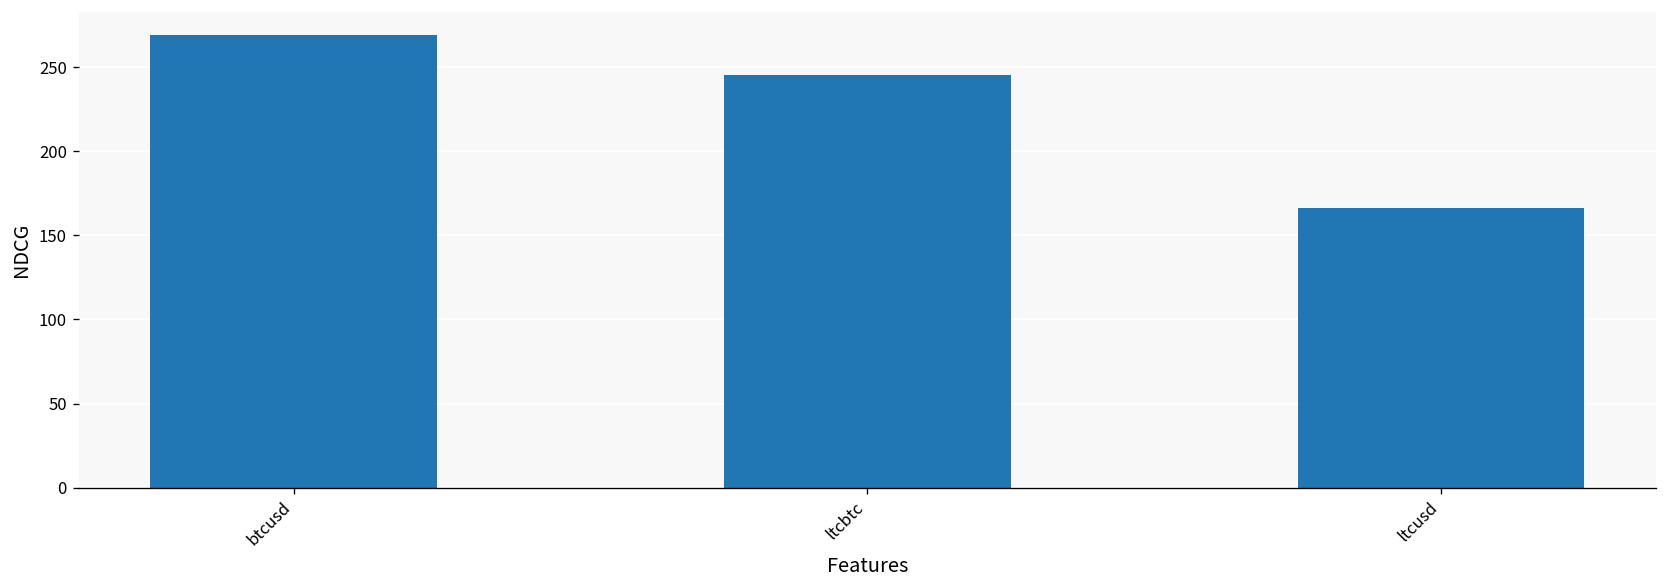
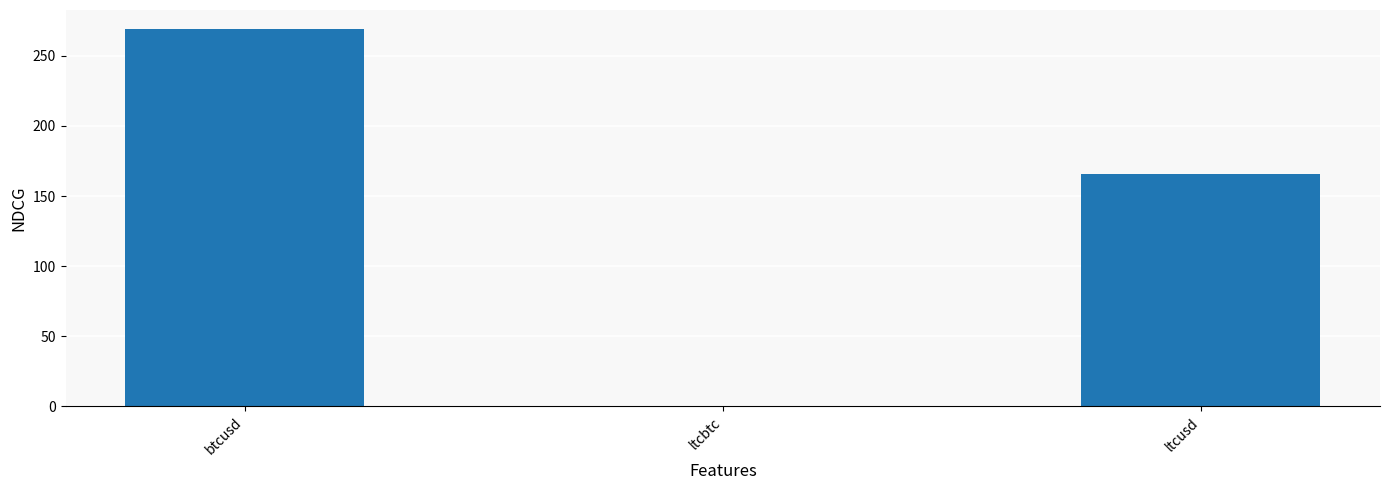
  {
    "btcusd": 269,
-   "ltcbtc": 245,
+   "ltcbtc": 0,
    "ltcusd": 166
  }
